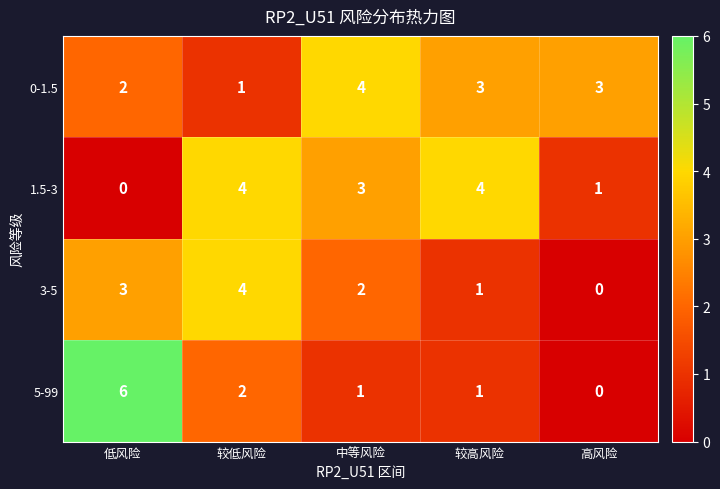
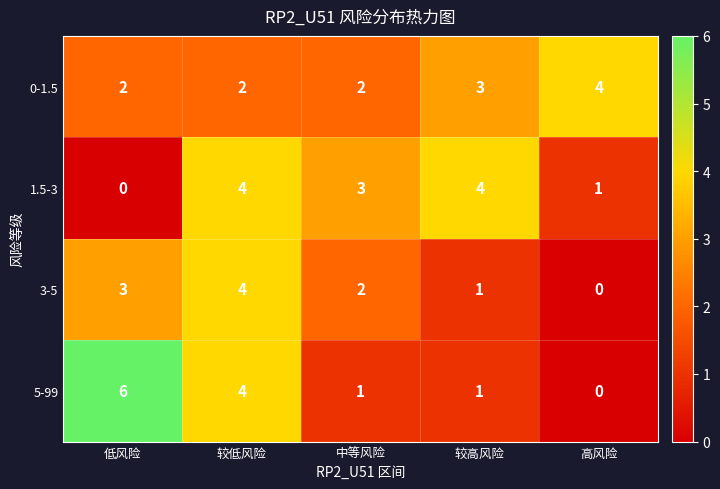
  {
    "0-1.5": {
      "低风险": 2,
-     "较低风险": 1,
-     "中等风险": 4,
+     "较低风险": 2,
+     "中等风险": 2,
      "较高风险": 3,
-     "高风险": 3
+     "高风险": 4
    },
    "1.5-3": {
      "低风险": 0,
      "较低风险": 4,
      "中等风险": 3,
      "较高风险": 4,
      "高风险": 1
    },
    "3-5": {
      "低风险": 3,
      "较低风险": 4,
      "中等风险": 2,
      "较高风险": 1,
      "高风险": 0
    },
    "5-99": {
      "低风险": 6,
-     "较低风险": 2,
+     "较低风险": 4,
      "中等风险": 1,
      "较高风险": 1,
      "高风险": 0
    }
  }
